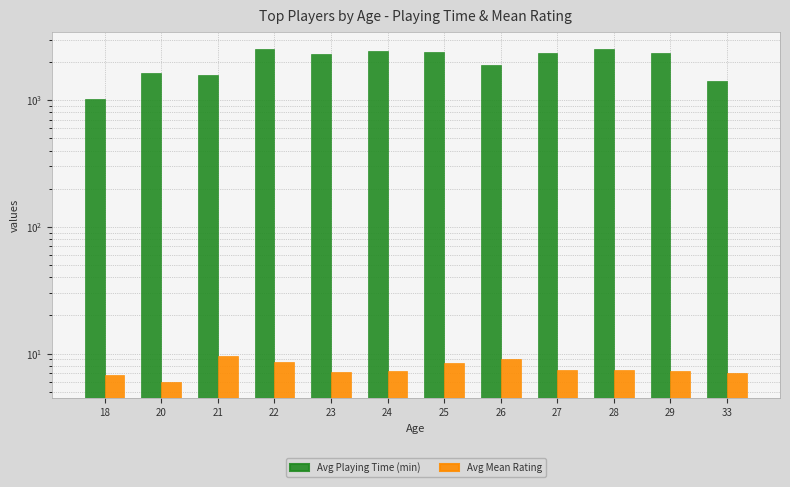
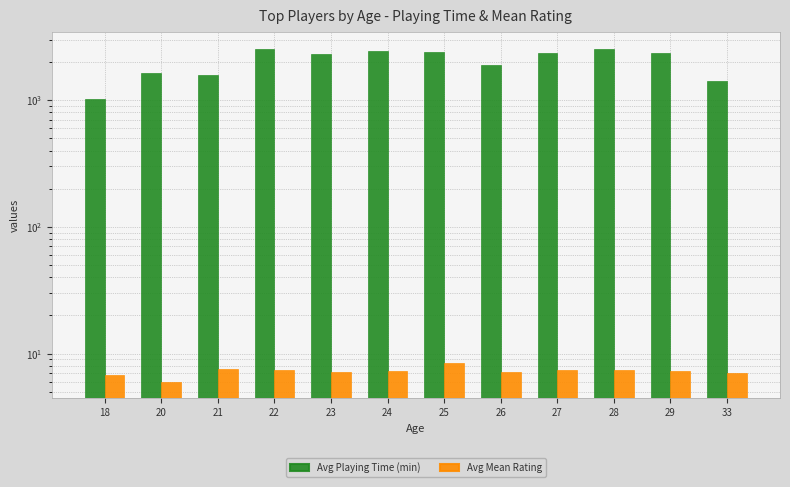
  {
    "Avg Playing Time (min)": {
      "18": 1000,
      "20": 1600,
      "21": 1600,
      "22": 2600,
      "23": 2300,
      "24": 2500,
      "25": 2400,
      "26": 1900,
      "27": 2400,
      "28": 2500,
      "29": 2400,
      "33": 1400
    },
    "Avg Mean Rating": {
      "18": 7,
      "20": 6,
-     "21": 10,
-     "22": 9,
+     "21": 8,
+     "22": 7,
      "23": 7,
      "24": 7,
      "25": 9,
-     "26": 9,
+     "26": 7,
      "27": 7,
      "28": 7,
      "29": 7,
      "33": 7
    }
  }
